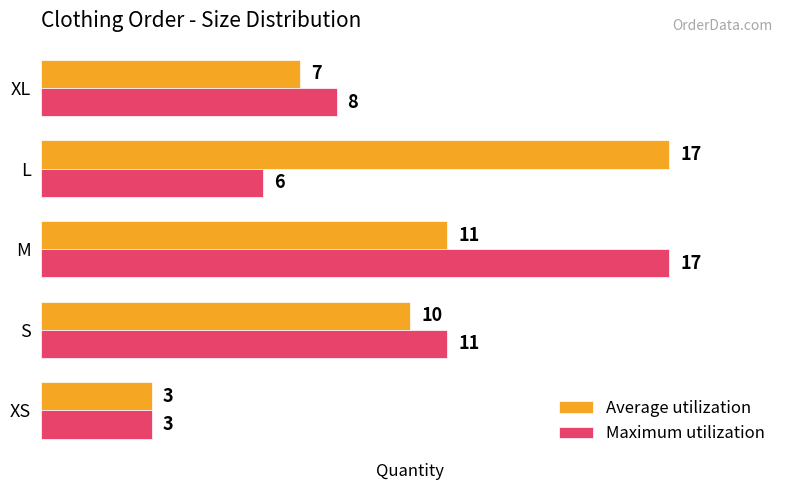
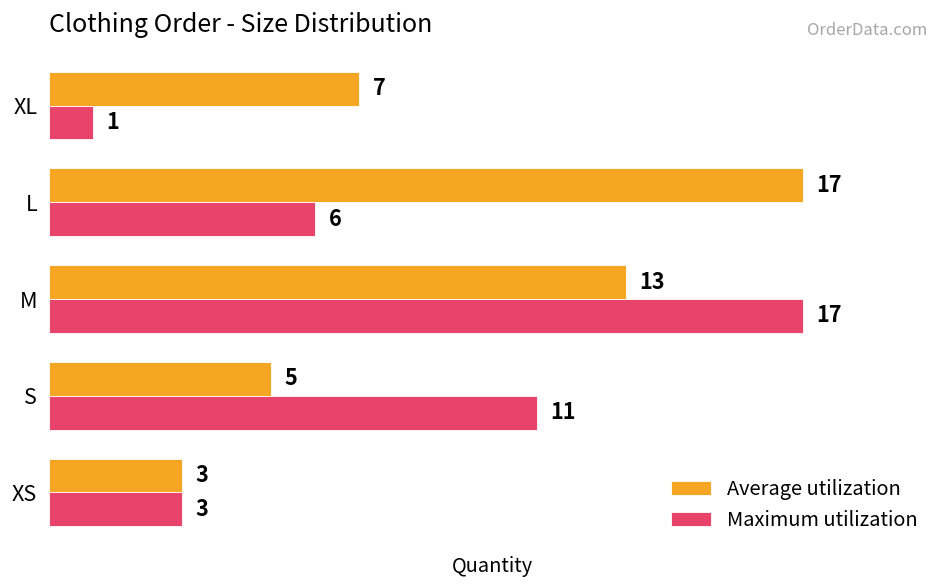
  {
    "Average utilization": {
      "XL": 7,
      "L": 17,
-     "M": 11,
-     "S": 10,
+     "M": 13,
+     "S": 5,
      "XS": 3
    },
    "Maximum utilization": {
-     "XL": 8,
+     "XL": 1,
      "L": 6,
      "M": 17,
      "S": 11,
      "XS": 3
    }
  }
